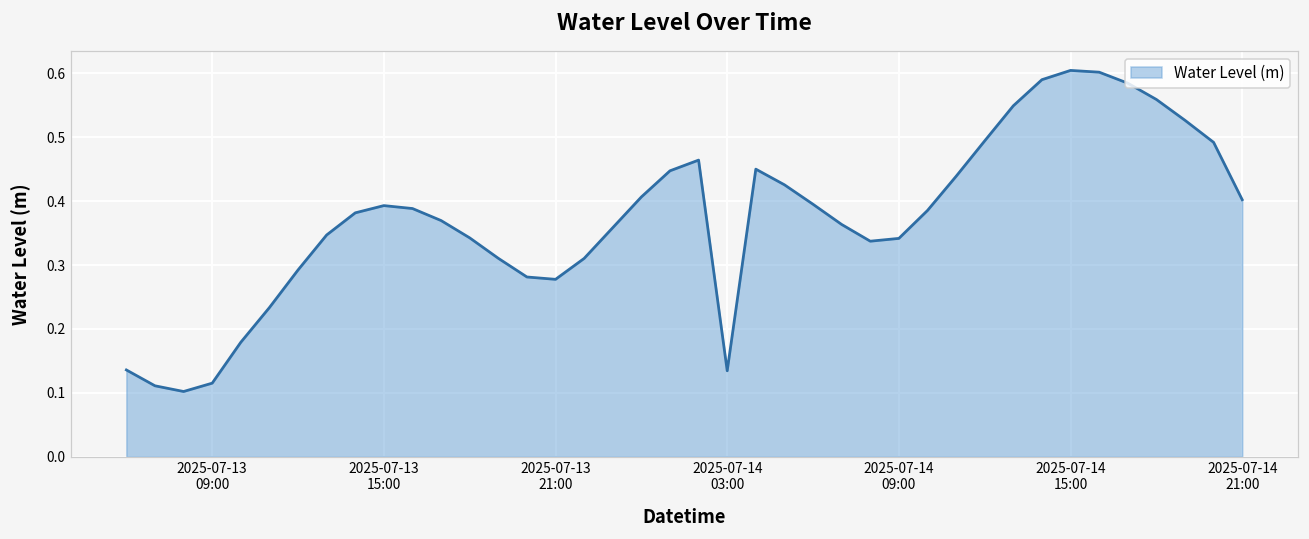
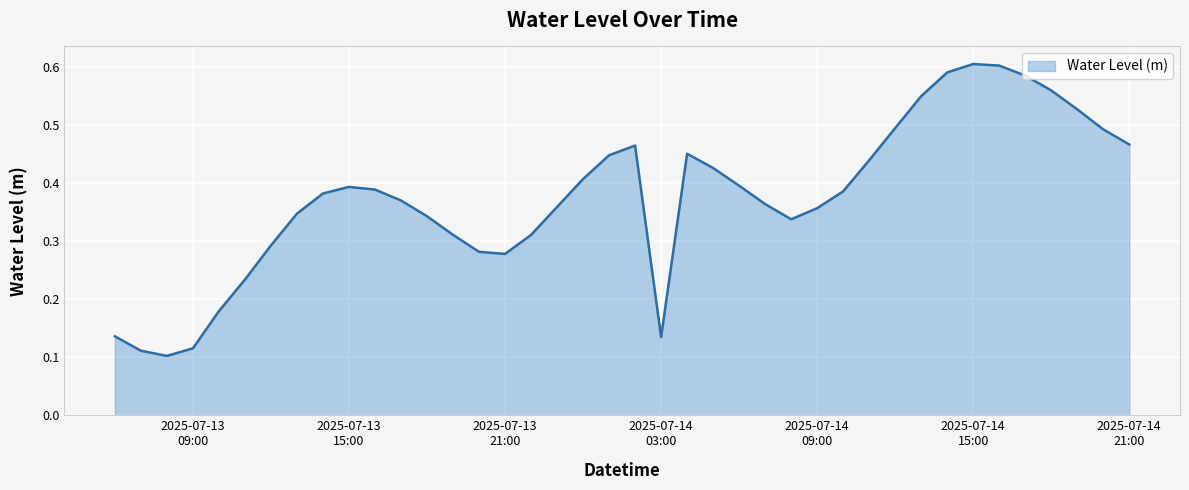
  {
    "2025-07-13 09:00": 0.12,
    "2025-07-13 15:00": 0.39,
    "2025-07-13 21:00": 0.28,
    "2025-07-14 03:00": 0.13,
-   "2025-07-14 09:00": 0.34,
+   "2025-07-14 09:00": 0.36,
    "2025-07-14 15:00": 0.60,
-   "2025-07-14 21:00": 0.40
+   "2025-07-14 21:00": 0.47
  }
